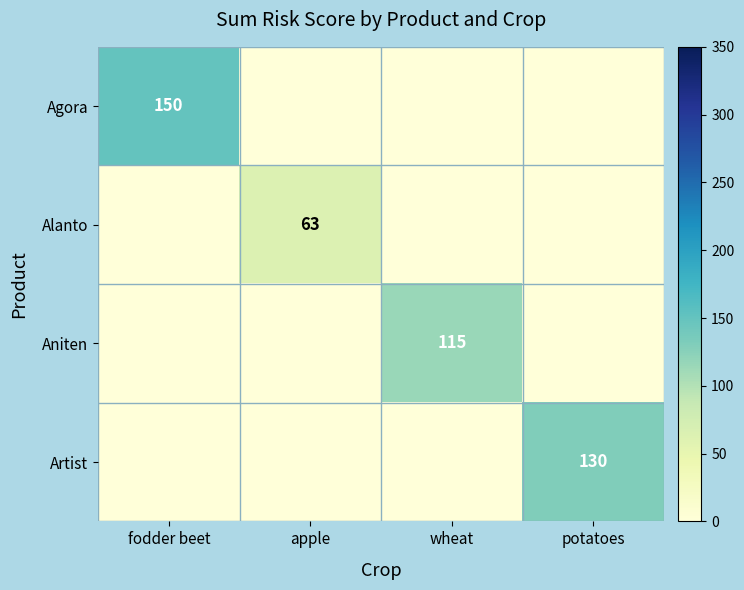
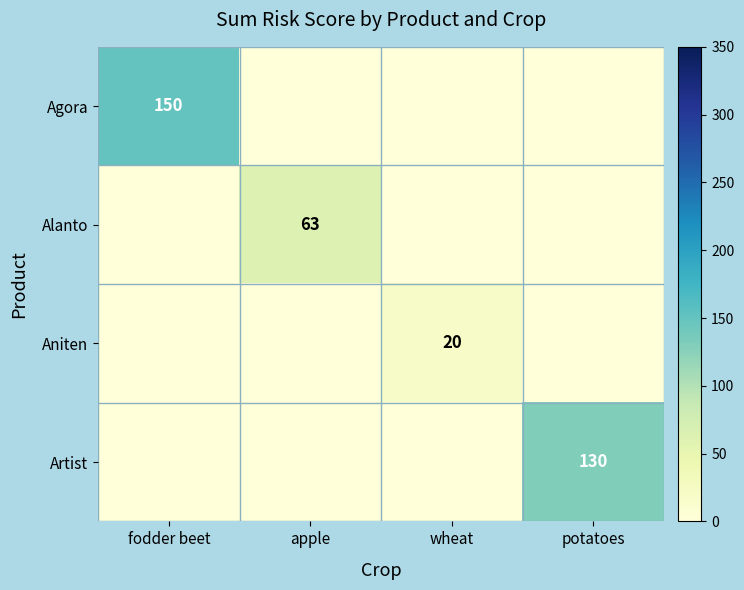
  {
    "Agora": {
      "fodder beet": 150
    },
    "Alanto": {
      "apple": 63
    },
    "Aniten": {
-     "wheat": 115
+     "wheat": 20
    },
    "Artist": {
      "potatoes": 130
    }
  }
